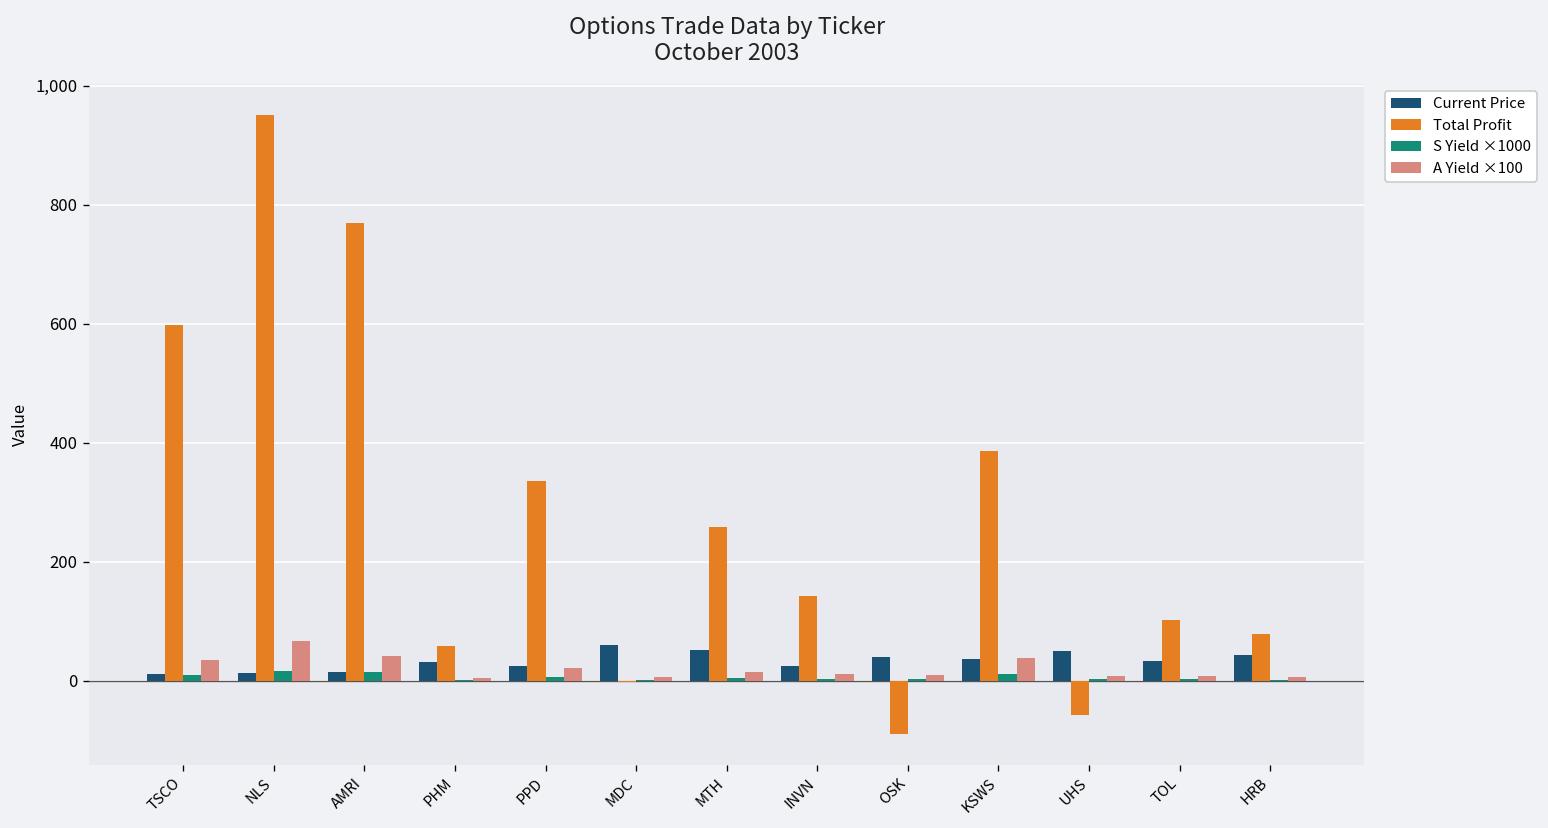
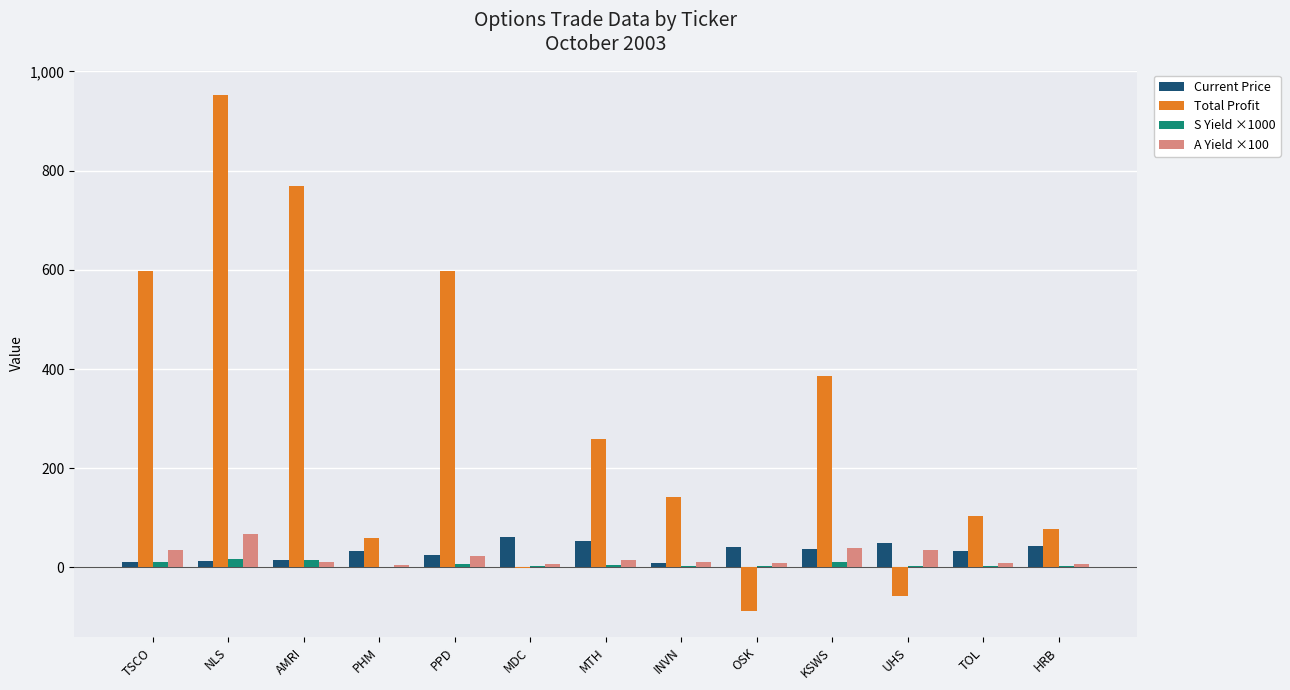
  {
    "Current Price": {
      "TSCO": 10,
      "NLS": 10,
      "AMRI": 20,
      "PHM": 30,
      "PPD": 20,
      "MDC": 60,
      "MTH": 50,
-     "INVN": 30,
+     "INVN": 10,
      "OSK": 40,
      "KSWS": 40,
      "UHS": 50,
      "TOL": 30,
      "HRB": 40
    },
    "Total Profit": {
      "TSCO": 600,
      "NLS": 950,
      "AMRI": 770,
      "PHM": 60,
-     "PPD": 340,
+     "PPD": 600,
      "MTH": 260,
      "INVN": 140,
      "OSK": -90,
      "KSWS": 390,
      "UHS": -60,
      "TOL": 100,
      "HRB": 80
    },
    "S Yield ×1000": {
      "TSCO": 10,
      "NLS": 20,
      "AMRI": 10,
      "PPD": 10,
      "KSWS": 10
    },
    "A Yield ×100": {
      "TSCO": 40,
      "NLS": 70,
-     "AMRI": 40,
+     "AMRI": 10,
      "PHM": 10,
      "PPD": 20,
      "MDC": 10,
      "MTH": 20,
      "INVN": 10,
      "OSK": 10,
      "KSWS": 40,
-     "UHS": 10,
+     "UHS": 40,
      "TOL": 10,
      "HRB": 10
    }
  }
